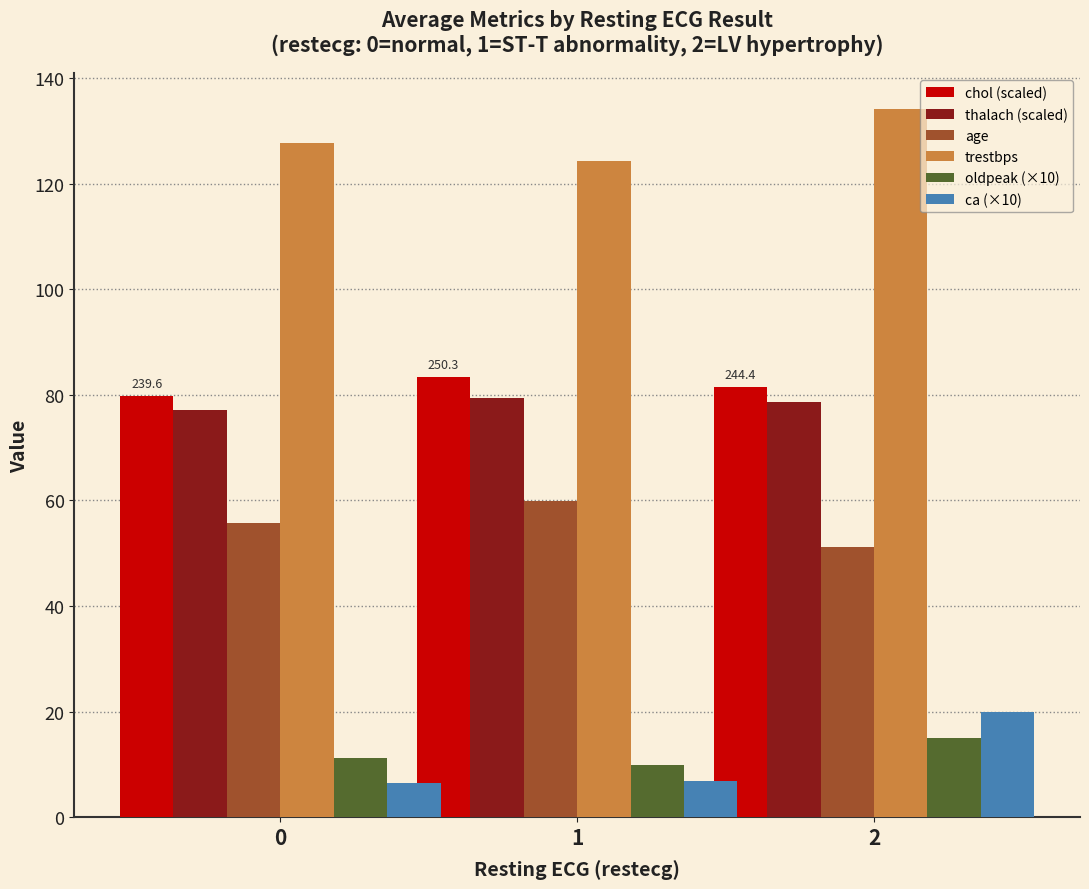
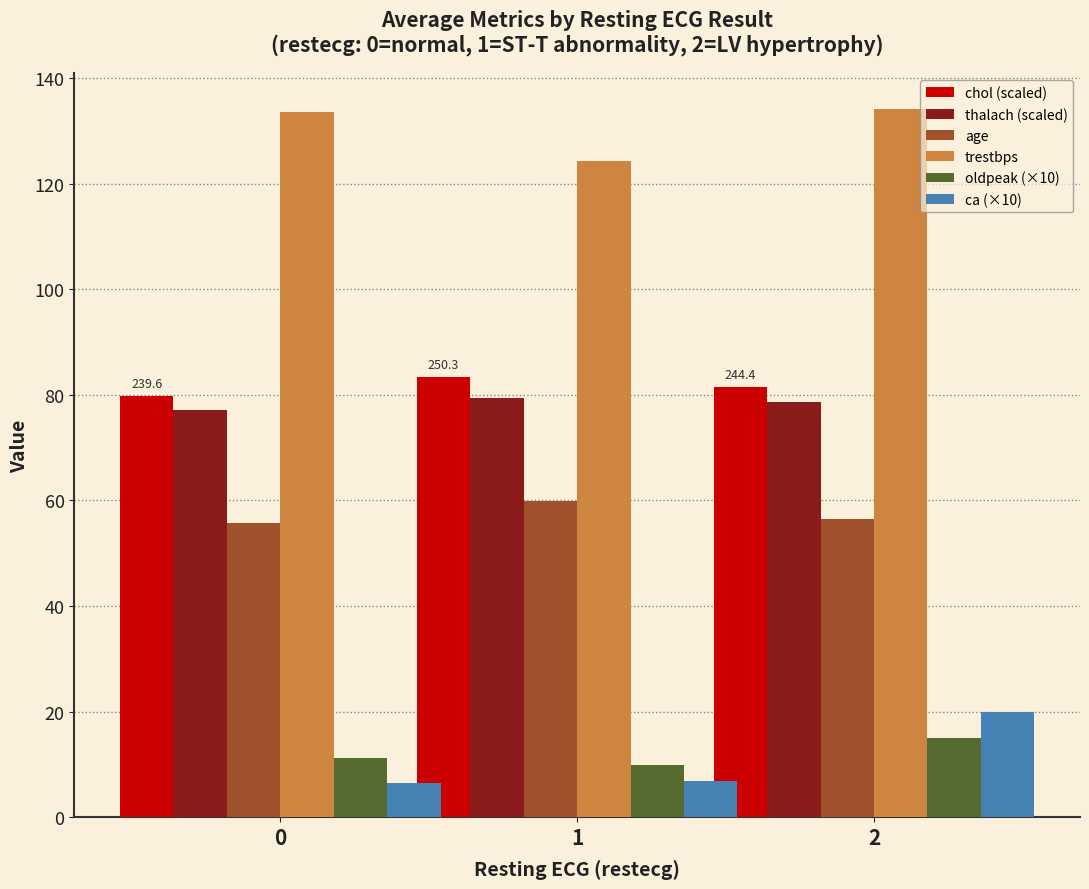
  {
    "thalach (scaled)": {
      "0": 77,
      "1": 79,
      "2": 79
    },
    "age": {
      "0": 56,
      "1": 60,
-     "2": 51
+     "2": 56
    },
    "trestbps": {
-     "0": 128,
+     "0": 134,
      "1": 124,
      "2": 134
    },
    "oldpeak (×10)": {
      "0": 11,
      "1": 10,
      "2": 15
    },
    "ca (×10)": {
      "0": 6,
      "1": 7,
      "2": 20
    }
  }
